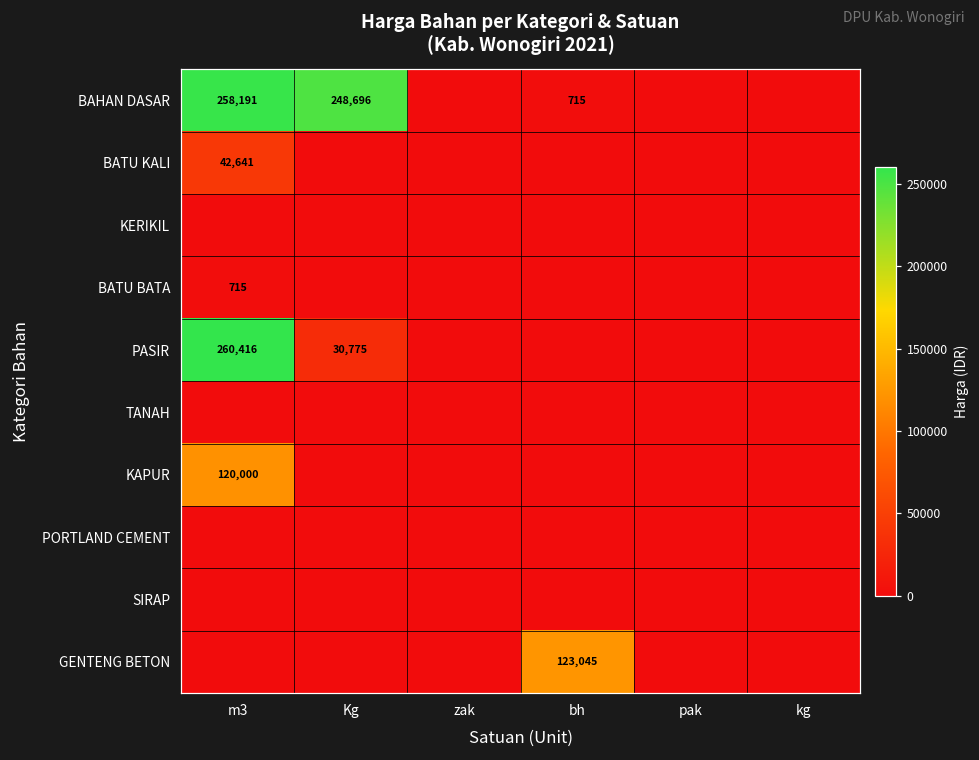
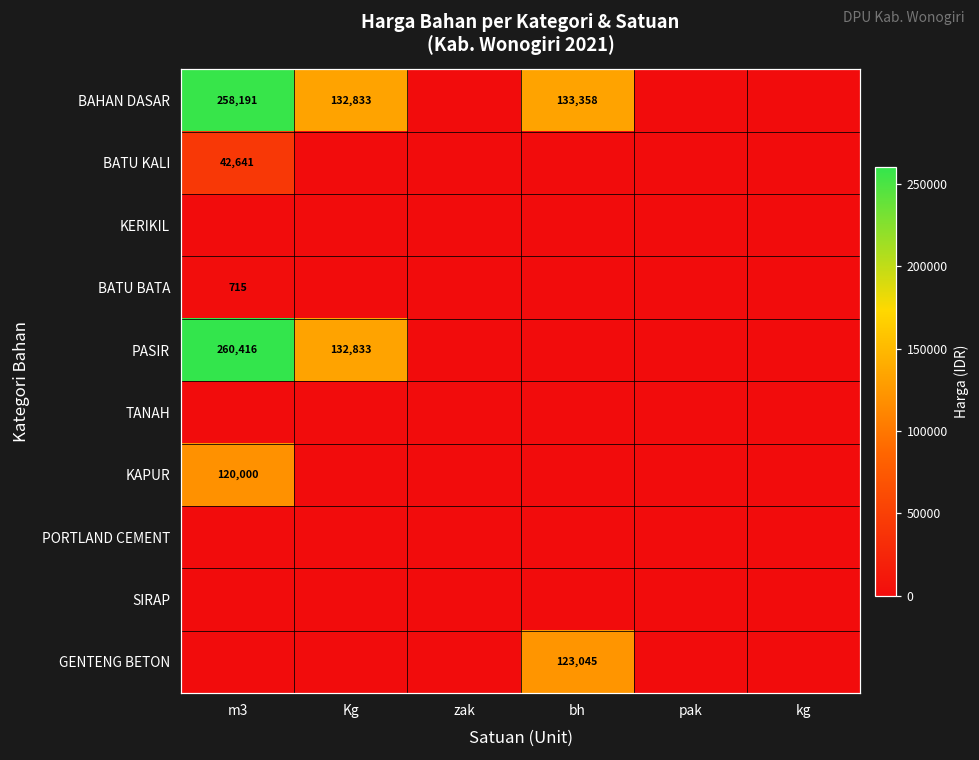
  {
    "BAHAN DASAR": {
      "m3": "258,191",
-     "Kg": "248,696",
-     "bh": "715"
+     "Kg": "132,833",
+     "bh": "133,358"
    },
    "BATU KALI": {
      "m3": "42,641"
    },
    "BATU BATA": {
      "m3": "715"
    },
    "PASIR": {
      "m3": "260,416",
-     "Kg": "30,775"
+     "Kg": "132,833"
    },
    "KAPUR": {
      "m3": "120,000"
    },
    "GENTENG BETON": {
      "bh": "123,045"
    }
  }
